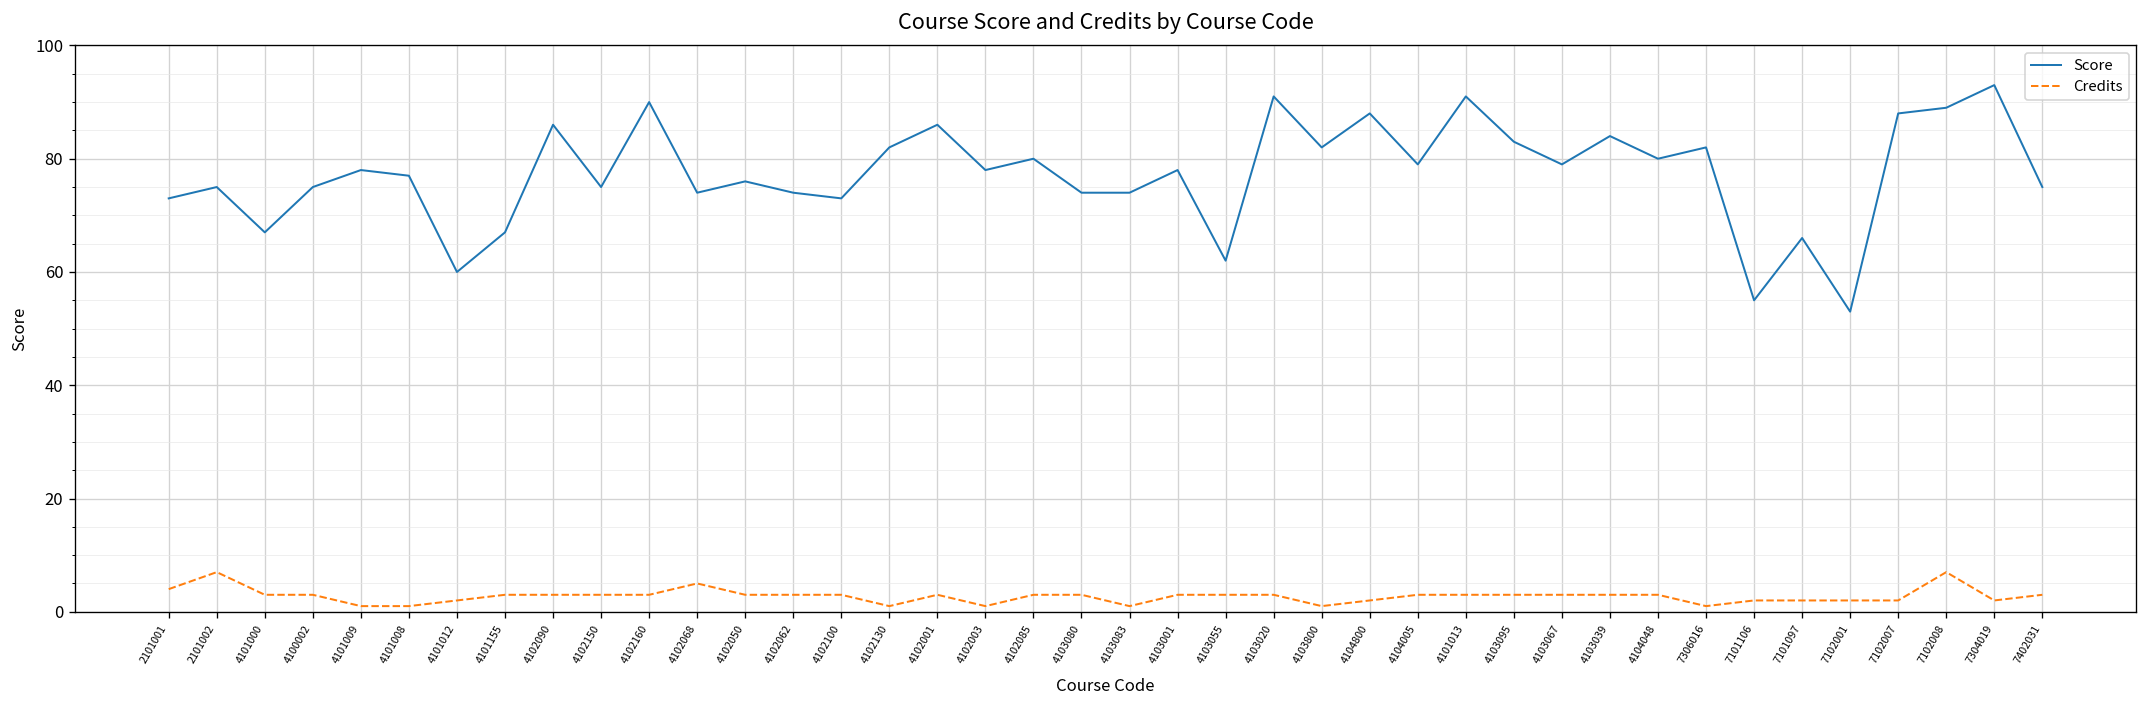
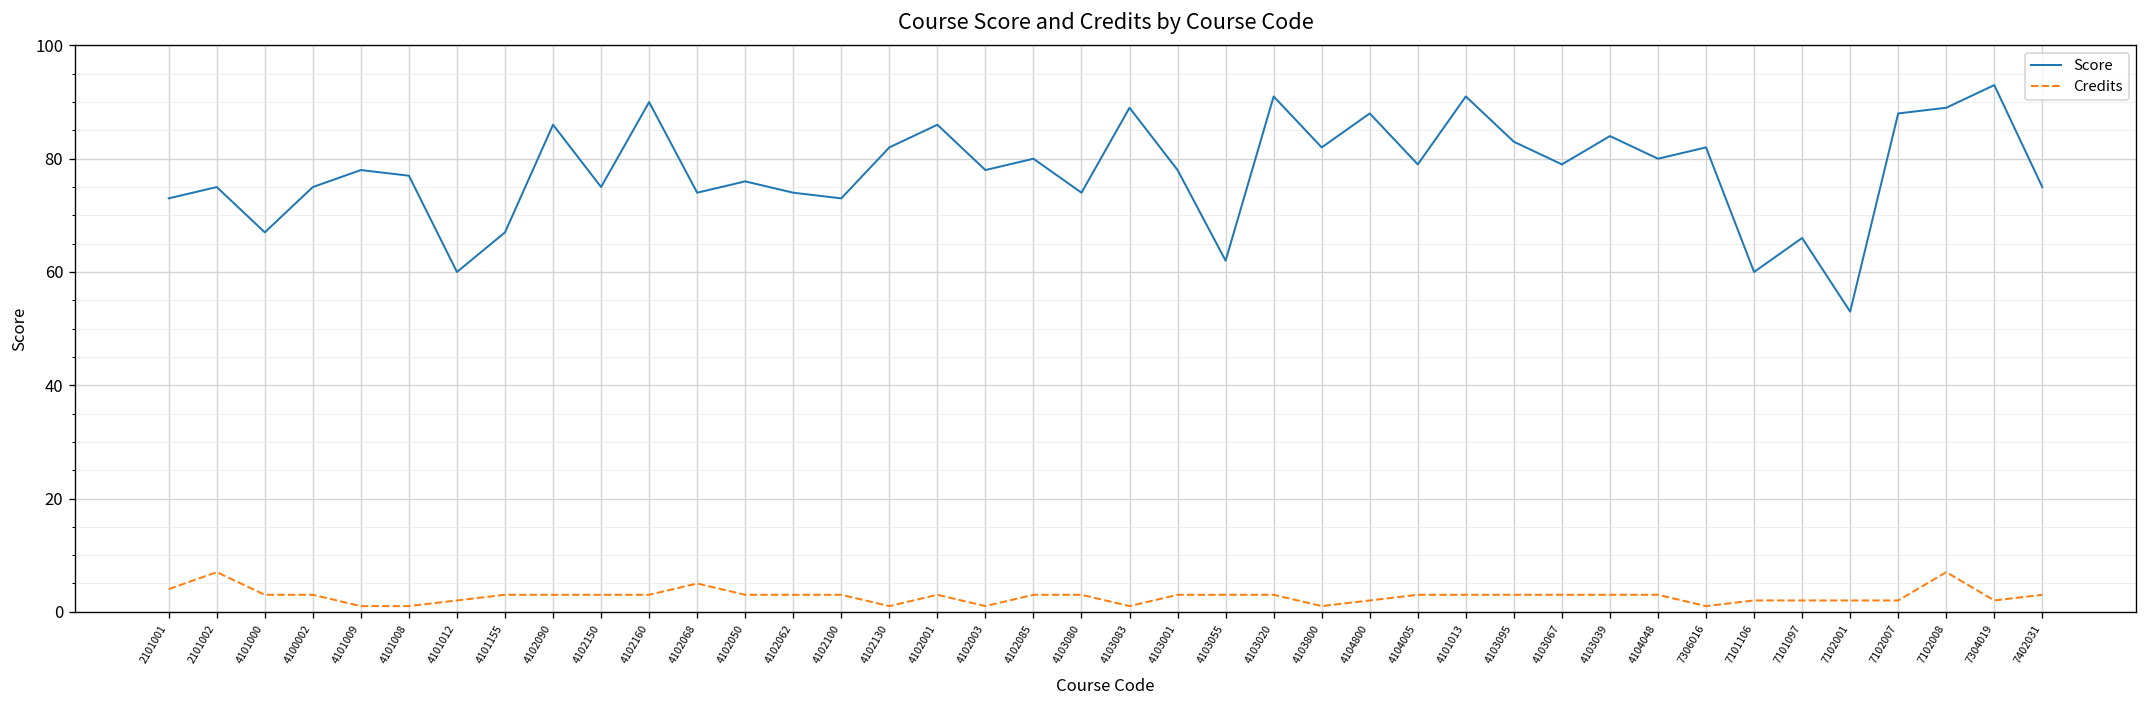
  {
    "Score": {
      "2101001": 73,
      "2101002": 75,
      "4101000": 67,
      "4100002": 75,
      "4101009": 78,
      "4101008": 77,
      "4101012": 60,
      "4101155": 67,
      "4102090": 86,
      "4102150": 75,
      "4102160": 90,
      "4102068": 74,
      "4102050": 76,
      "4102062": 74,
      "4102100": 73,
      "4102130": 82,
      "4102001": 86,
      "4102003": 78,
      "4102085": 80,
      "4103080": 74,
-     "4103083": 74,
+     "4103083": 89,
      "4103001": 78,
      "4103055": 62,
      "4103020": 91,
      "4103800": 82,
      "4104800": 88,
      "4104005": 79,
      "4101013": 91,
      "4103095": 83,
      "4103067": 79,
      "4103039": 84,
      "4104048": 80,
      "7306016": 82,
-     "7101106": 55,
+     "7101106": 60,
      "7101097": 66,
      "7102001": 53,
      "7102007": 88,
      "7102008": 89,
      "7304019": 93,
      "7402031": 75
    },
    "Credits": {
      "2101001": 4,
      "2101002": 7,
      "4101000": 3,
      "4100002": 3,
      "4101009": 1,
      "4101008": 1,
      "4101012": 2,
      "4101155": 3,
      "4102090": 3,
      "4102150": 3,
      "4102160": 3,
      "4102068": 5,
      "4102050": 3,
      "4102062": 3,
      "4102100": 3,
      "4102130": 1,
      "4102001": 3,
      "4102003": 1,
      "4102085": 3,
      "4103080": 3,
      "4103083": 1,
      "4103001": 3,
      "4103055": 3,
      "4103020": 3,
      "4103800": 1,
      "4104800": 2,
      "4104005": 3,
      "4101013": 3,
      "4103095": 3,
      "4103067": 3,
      "4103039": 3,
      "4104048": 3,
      "7306016": 1,
      "7101106": 2,
      "7101097": 2,
      "7102001": 2,
      "7102007": 2,
      "7102008": 7,
      "7304019": 2,
      "7402031": 3
    }
  }
